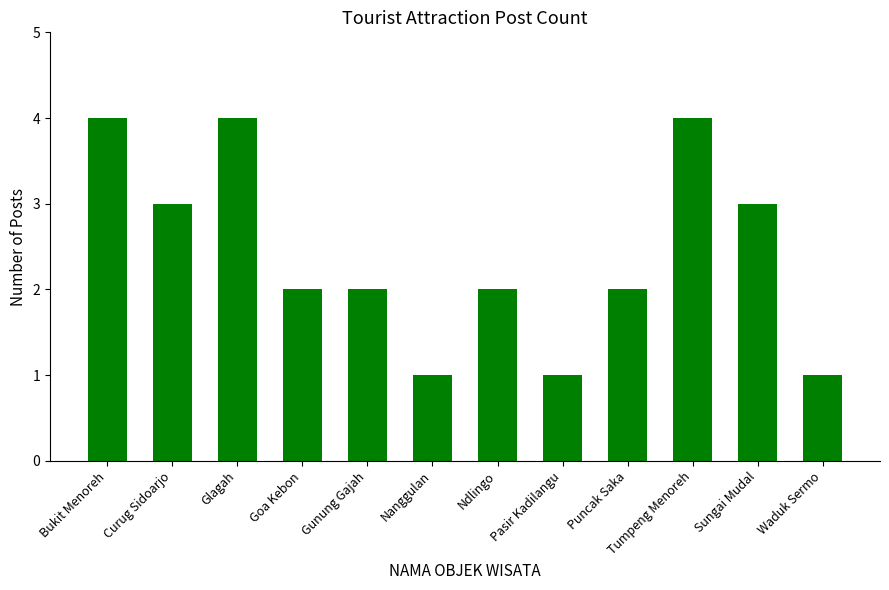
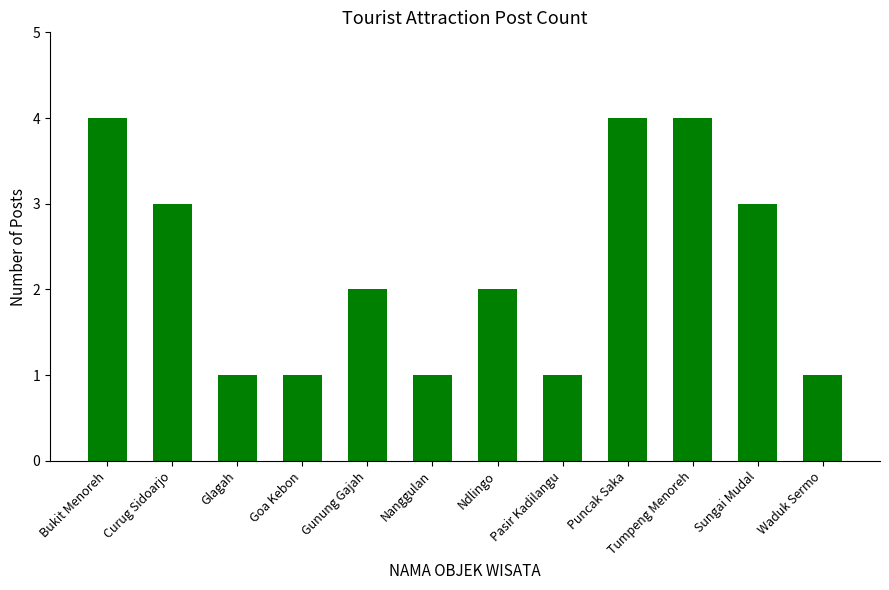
  {
    "Bukit Menoreh": 4,
    "Curug Sidoarjo": 3,
-   "Glagah": 4,
-   "Goa Kebon": 2,
+   "Glagah": 1,
+   "Goa Kebon": 1,
    "Gunung Gajah": 2,
    "Nanggulan": 1,
    "Ndlingo": 2,
    "Pasir Kadilangu": 1,
-   "Puncak Saka": 2,
+   "Puncak Saka": 4,
    "Tumpeng Menoreh": 4,
    "Sungai Mudal": 3,
    "Waduk Sermo": 1
  }
